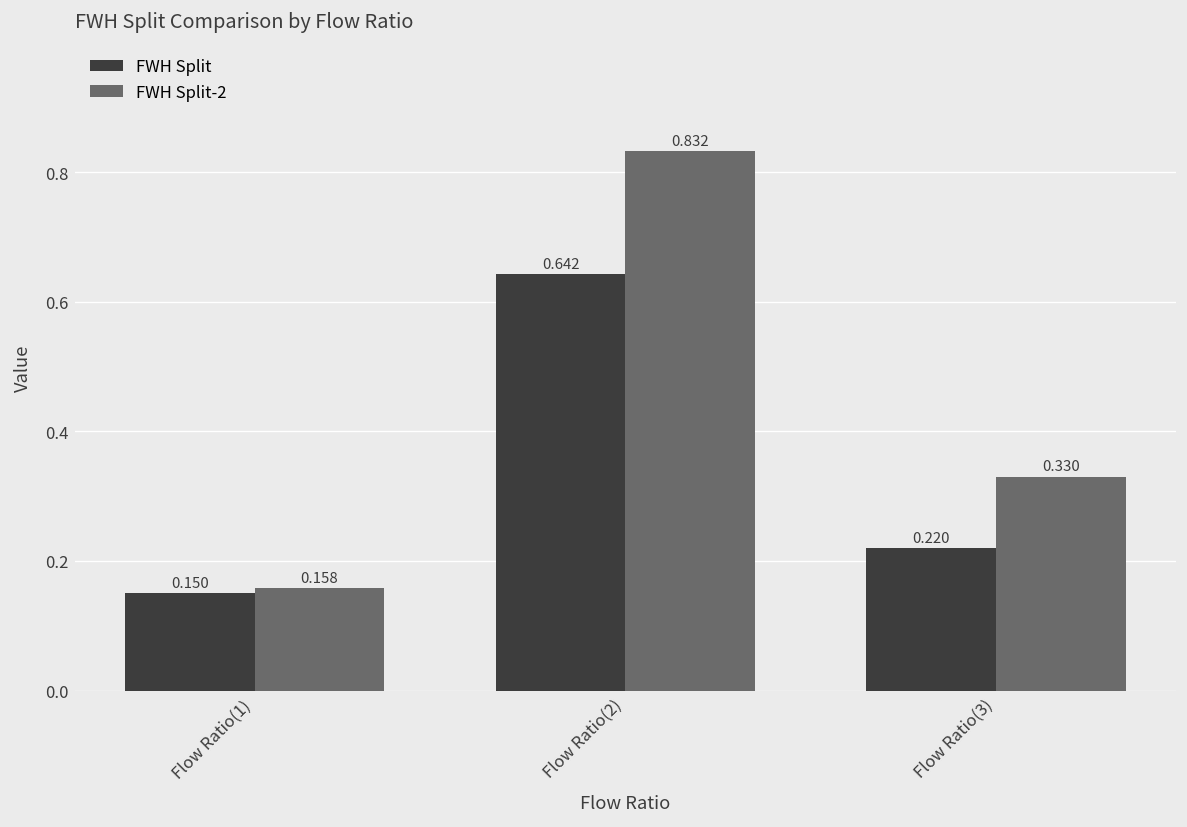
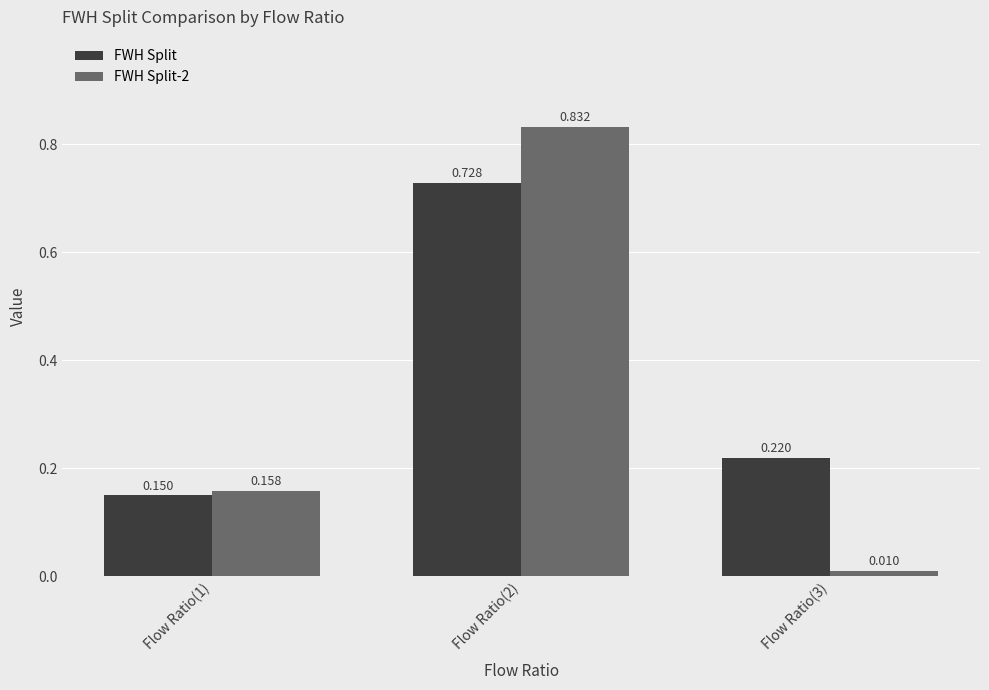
  {
    "FWH Split": {
      "Flow Ratio(1)": 0.150,
-     "Flow Ratio(2)": 0.642,
+     "Flow Ratio(2)": 0.728,
      "Flow Ratio(3)": 0.220
    },
    "FWH Split-2": {
      "Flow Ratio(1)": 0.158,
      "Flow Ratio(2)": 0.832,
-     "Flow Ratio(3)": 0.330
+     "Flow Ratio(3)": 0.010
    }
  }
